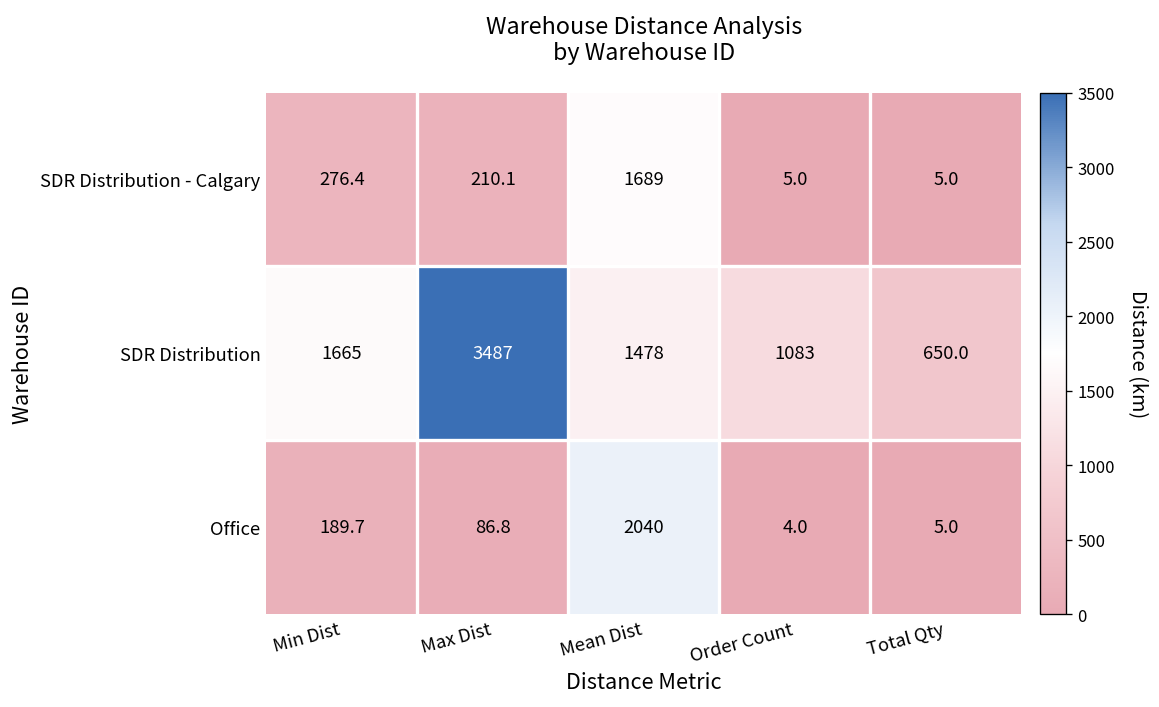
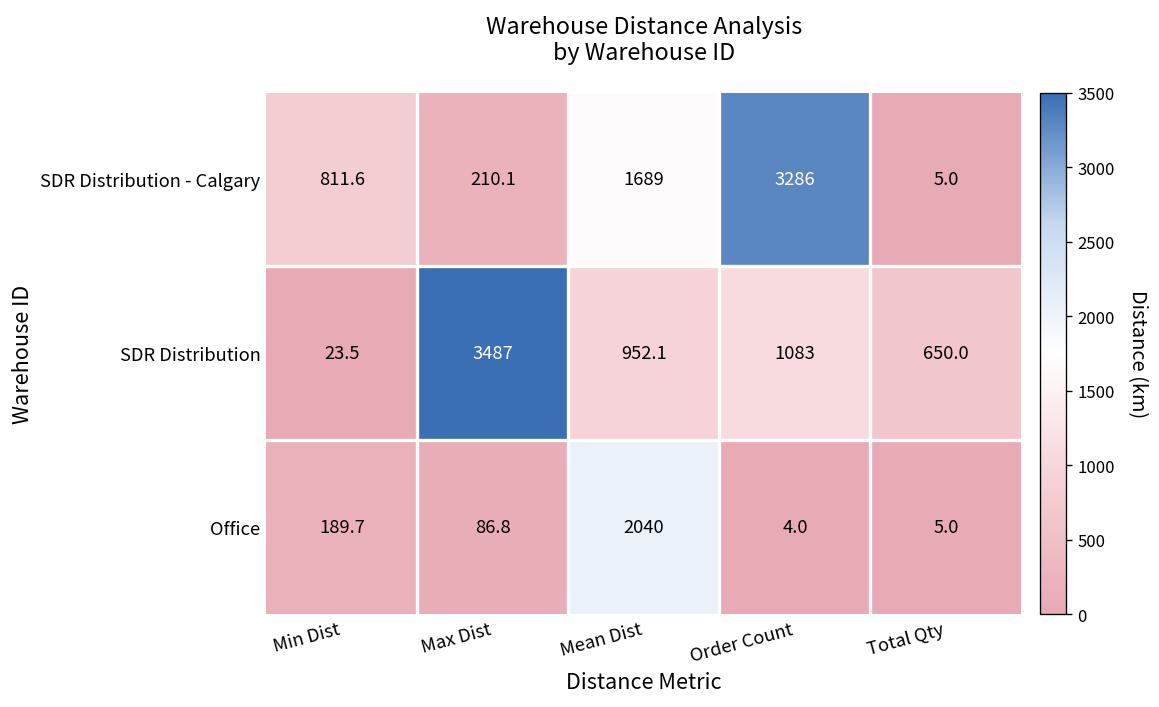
  {
    "SDR Distribution - Calgary": {
-     "Min Dist": 276.4,
+     "Min Dist": 811.6,
      "Max Dist": 210.1,
      "Mean Dist": 1689,
-     "Order Count": 5.0,
+     "Order Count": 3286,
      "Total Qty": 5.0
    },
    "SDR Distribution": {
-     "Min Dist": 1665,
+     "Min Dist": 23.5,
      "Max Dist": 3487,
-     "Mean Dist": 1478,
+     "Mean Dist": 952.1,
      "Order Count": 1083,
      "Total Qty": 650.0
    },
    "Office": {
      "Min Dist": 189.7,
      "Max Dist": 86.8,
      "Mean Dist": 2040,
      "Order Count": 4.0,
      "Total Qty": 5.0
    }
  }
